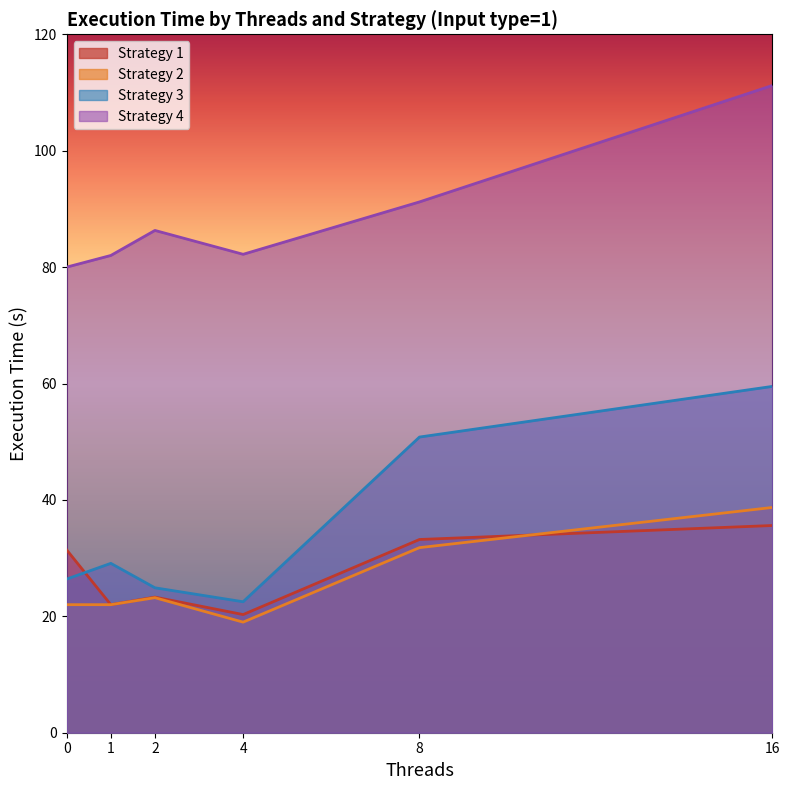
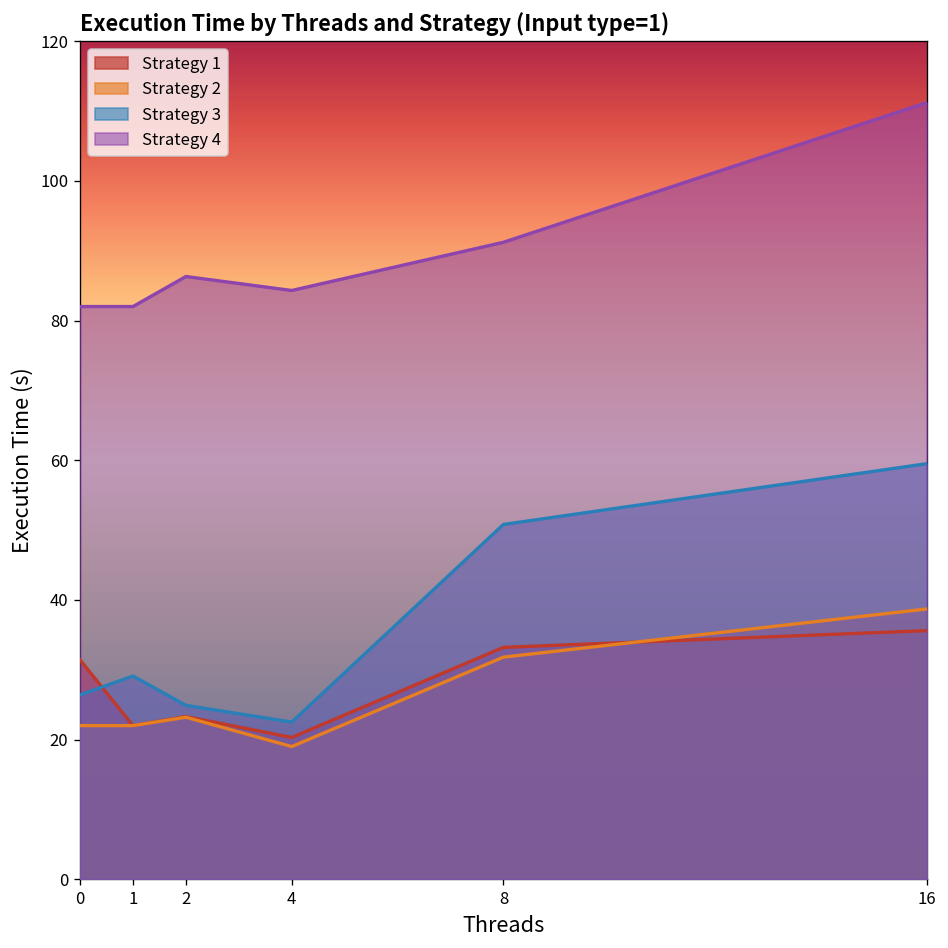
  {
    "Strategy 1": {
      "0": 31,
      "4": 20,
      "8": 33,
      "16": 36
    },
    "Strategy 2": {
      "0": 22,
      "4": 19,
      "8": 32,
      "16": 39
    },
    "Strategy 3": {
      "0": 26,
      "1": 29,
      "2": 25,
      "4": 23,
      "8": 51,
      "16": 60
    },
    "Strategy 4": {
-     "0": 80,
+     "0": 82,
      "1": 82,
      "2": 86,
-     "4": 82,
+     "4": 84,
      "8": 91,
      "16": 111
    }
  }
